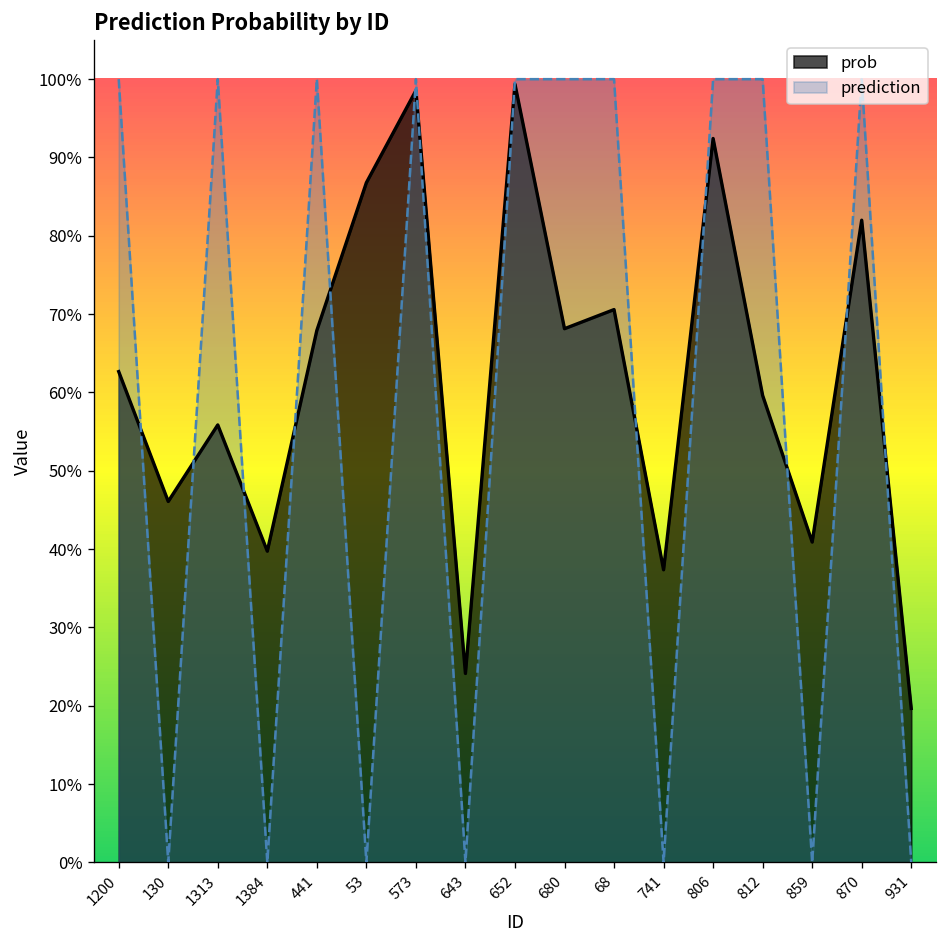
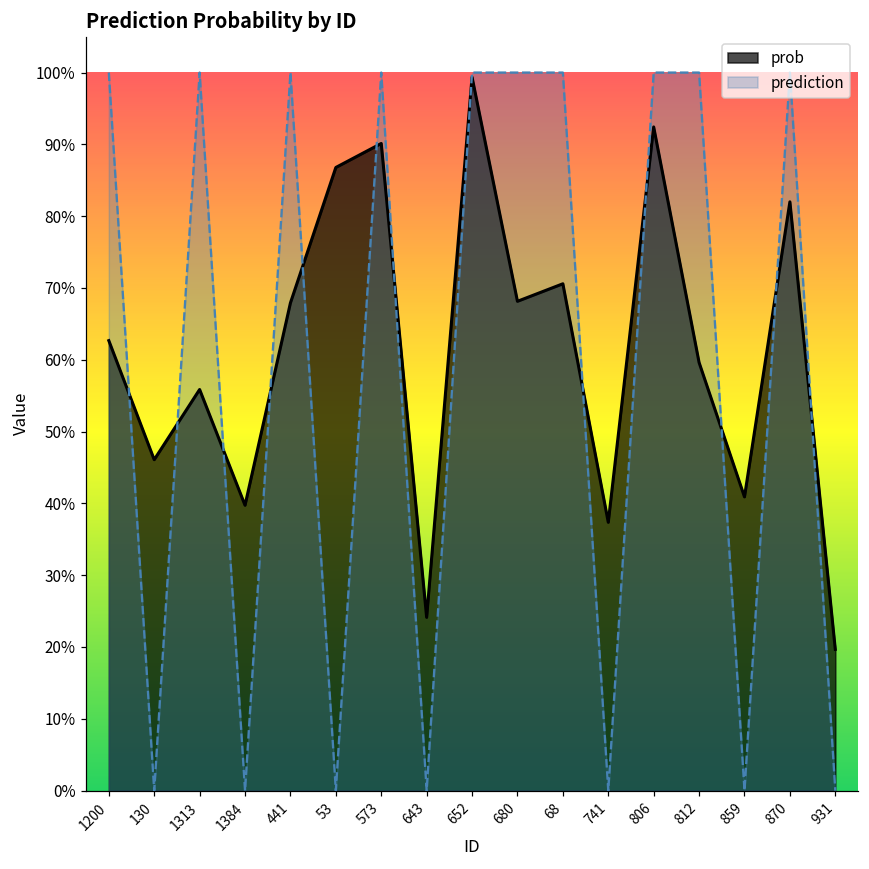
  {
    "prob": {
      "1200": "63%",
      "130": "46%",
      "1313": "56%",
      "1384": "40%",
      "441": "68%",
      "53": "87%",
-     "573": "99%",
+     "573": "90%",
      "643": "24%",
      "652": "99%",
      "680": "68%",
      "68": "71%",
      "741": "37%",
      "806": "92%",
      "812": "60%",
      "859": "41%",
      "870": "82%",
      "931": "20%"
    },
    "prediction": {
      "1200": "100%",
      "130": "0%",
      "1313": "100%",
      "1384": "0%",
      "441": "100%",
      "53": "0%",
      "573": "100%",
      "643": "0%",
      "652": "100%",
      "680": "100%",
      "68": "100%",
      "741": "0%",
      "806": "100%",
      "812": "100%",
      "859": "0%",
      "931": "0%"
    }
  }
